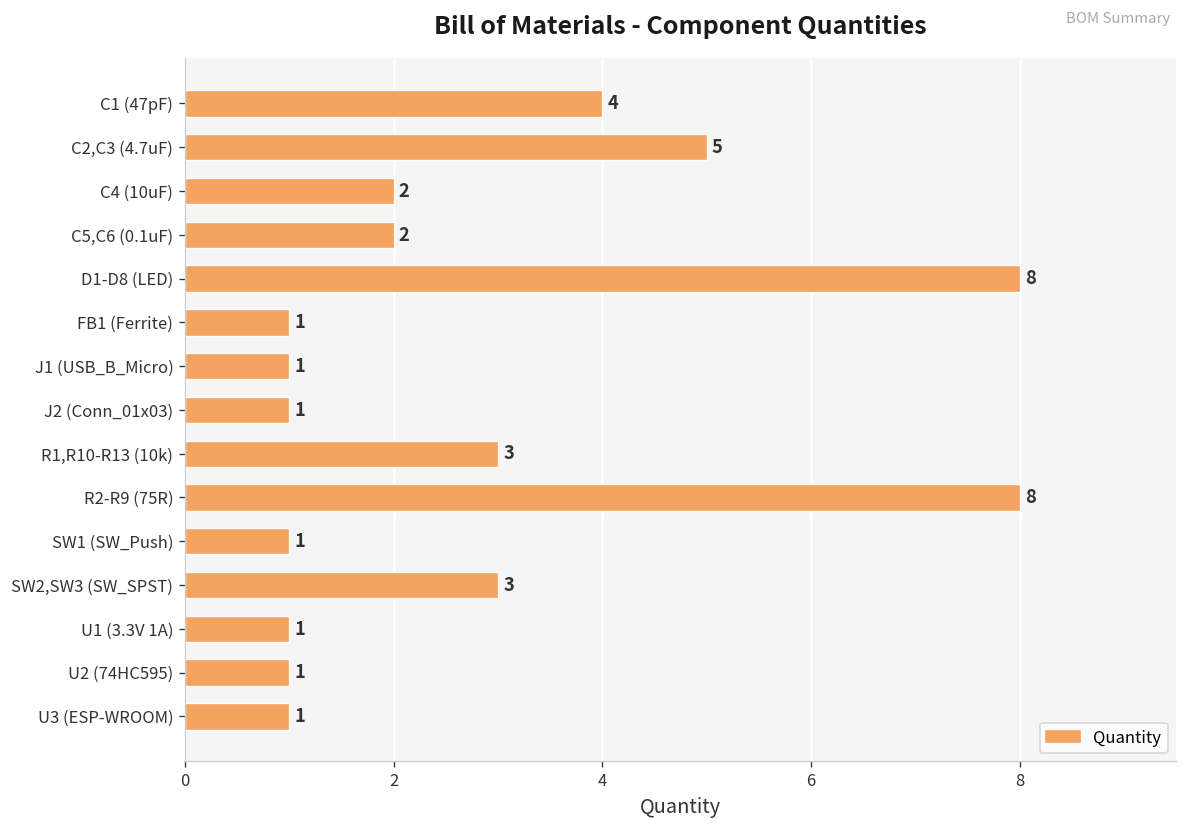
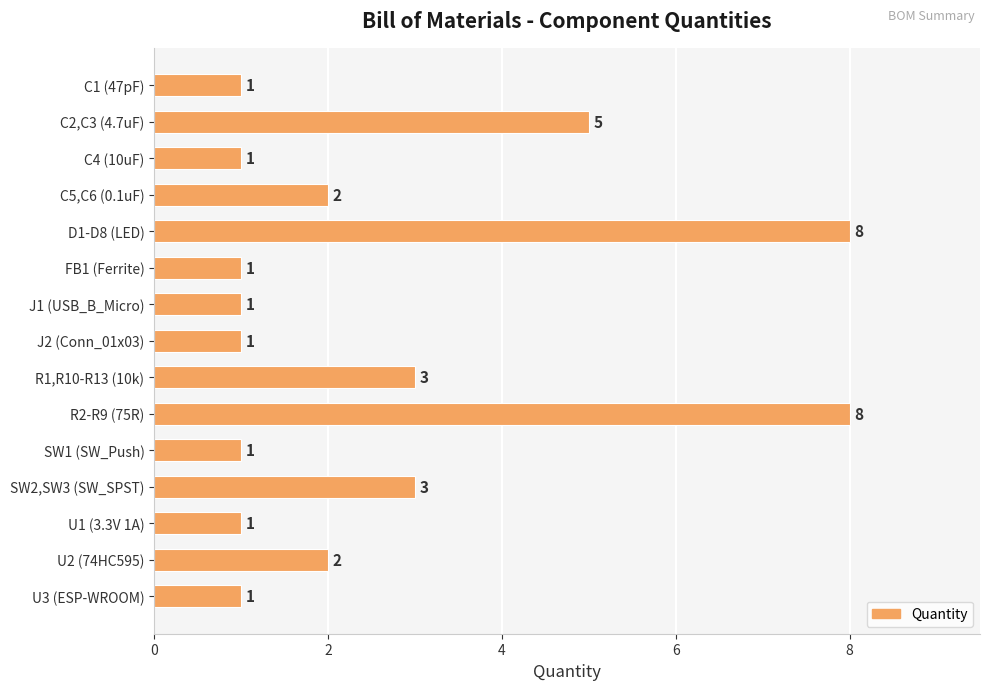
  {
-   "C1 (47pF)": 4,
+   "C1 (47pF)": 1,
    "C2,C3 (4.7uF)": 5,
-   "C4 (10uF)": 2,
+   "C4 (10uF)": 1,
    "C5,C6 (0.1uF)": 2,
    "D1-D8 (LED)": 8,
    "FB1 (Ferrite)": 1,
    "J1 (USB_B_Micro)": 1,
    "J2 (Conn_01x03)": 1,
    "R1,R10-R13 (10k)": 3,
    "R2-R9 (75R)": 8,
    "SW1 (SW_Push)": 1,
    "SW2,SW3 (SW_SPST)": 3,
    "U1 (3.3V 1A)": 1,
-   "U2 (74HC595)": 1,
+   "U2 (74HC595)": 2,
    "U3 (ESP-WROOM)": 1
  }
